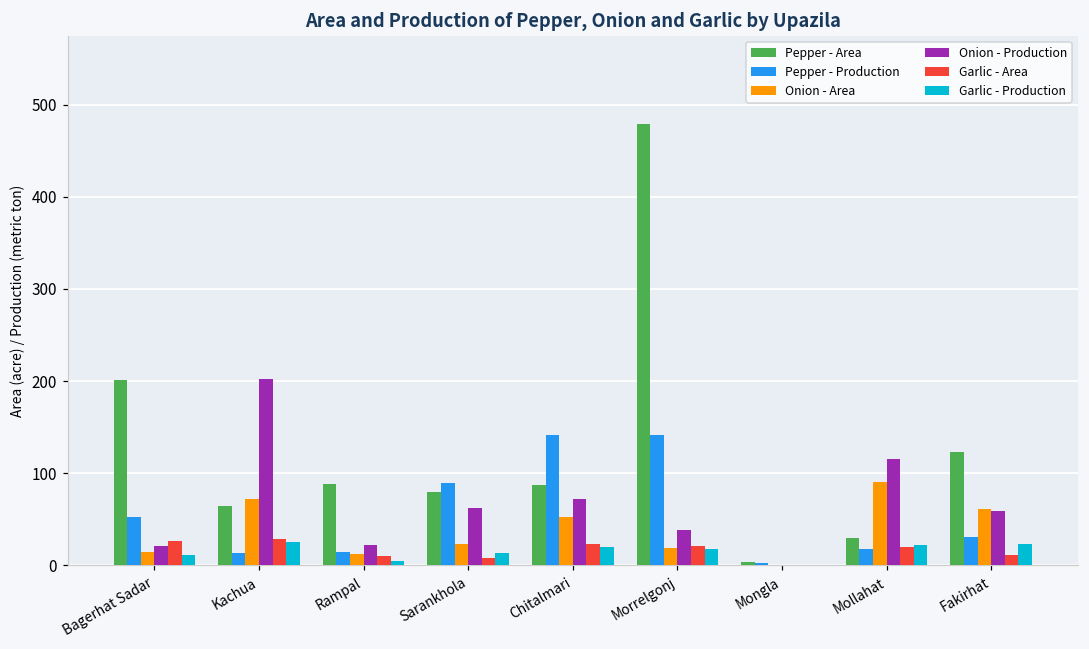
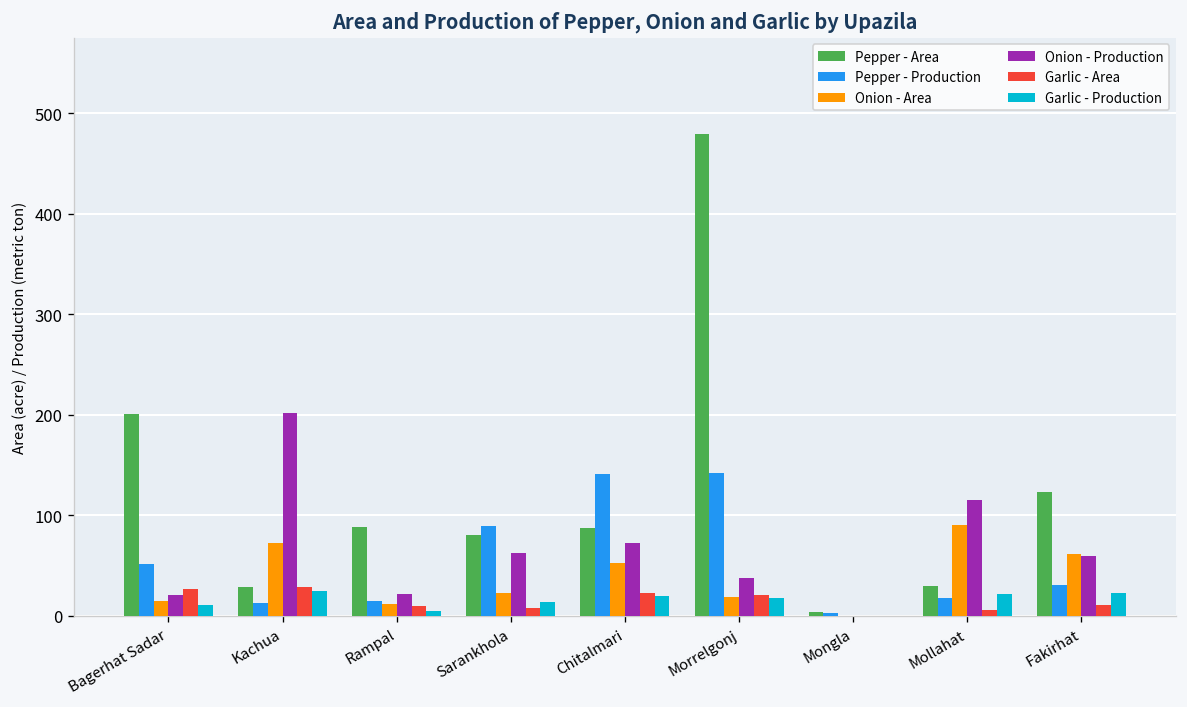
  {
    "Pepper - Area": {
      "Bagerhat Sadar": 200,
-     "Kachua": 70,
+     "Kachua": 30,
      "Rampal": 90,
      "Sarankhola": 80,
      "Chitalmari": 90,
      "Morrelgonj": 480,
      "Mongla": 0,
      "Mollahat": 30,
      "Fakirhat": 120
    },
    "Onion - Area": {
      "Bagerhat Sadar": 20,
      "Kachua": 70,
      "Rampal": 10,
      "Sarankhola": 20,
      "Chitalmari": 50,
      "Morrelgonj": 20,
      "Mongla": 0,
      "Mollahat": 90,
      "Fakirhat": 60
    },
    "Onion - Production": {
      "Bagerhat Sadar": 20,
      "Kachua": 200,
      "Rampal": 20,
      "Sarankhola": 60,
      "Chitalmari": 70,
      "Morrelgonj": 40,
      "Mongla": 0,
      "Mollahat": 120,
      "Fakirhat": 60
    },
    "Garlic - Area": {
      "Bagerhat Sadar": 30,
      "Kachua": 30,
      "Rampal": 10,
      "Sarankhola": 10,
      "Chitalmari": 20,
      "Morrelgonj": 20,
      "Mongla": 0,
-     "Mollahat": 20,
+     "Mollahat": 10,
      "Fakirhat": 10
    }
  }
